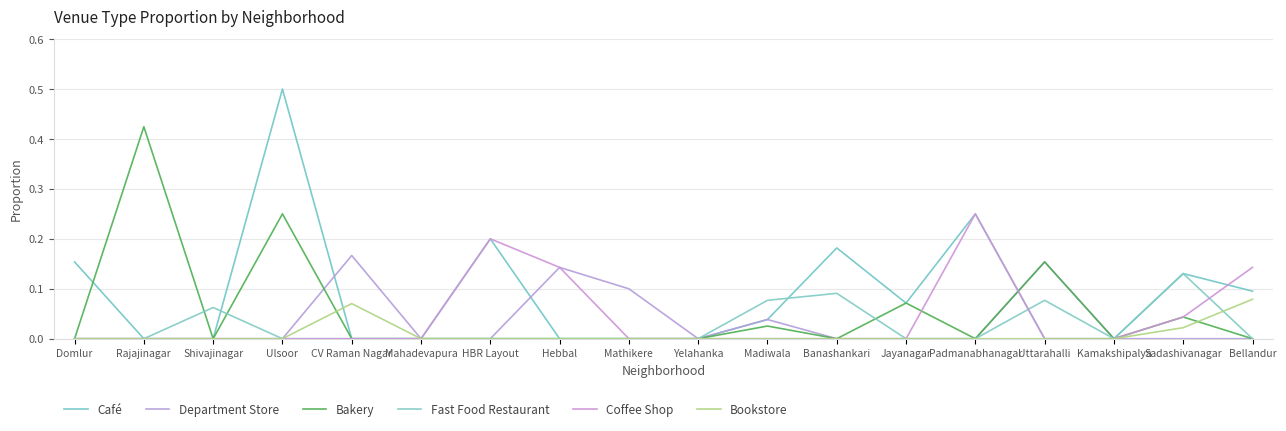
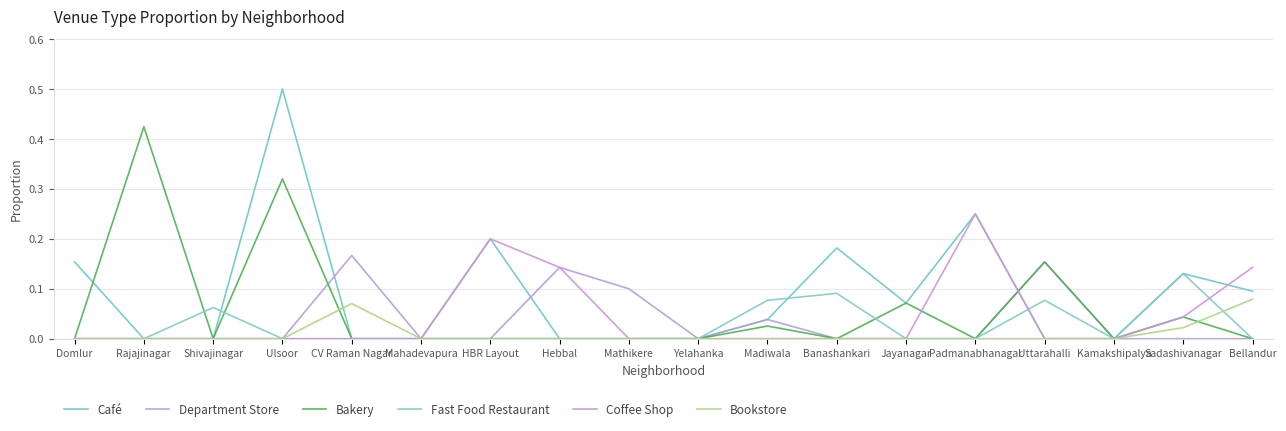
  {
    "Bakery": {
      "Rajajinagar": 0.42,
-     "Ulsoor": 0.25,
+     "Ulsoor": 0.32,
      "Madiwala": 0.03
    },
    "Bookstore": {
      "CV Raman Nagar": 0.07,
      "Sadashivanagar": 0.02,
      "Bellandur": 0.08
    }
  }
